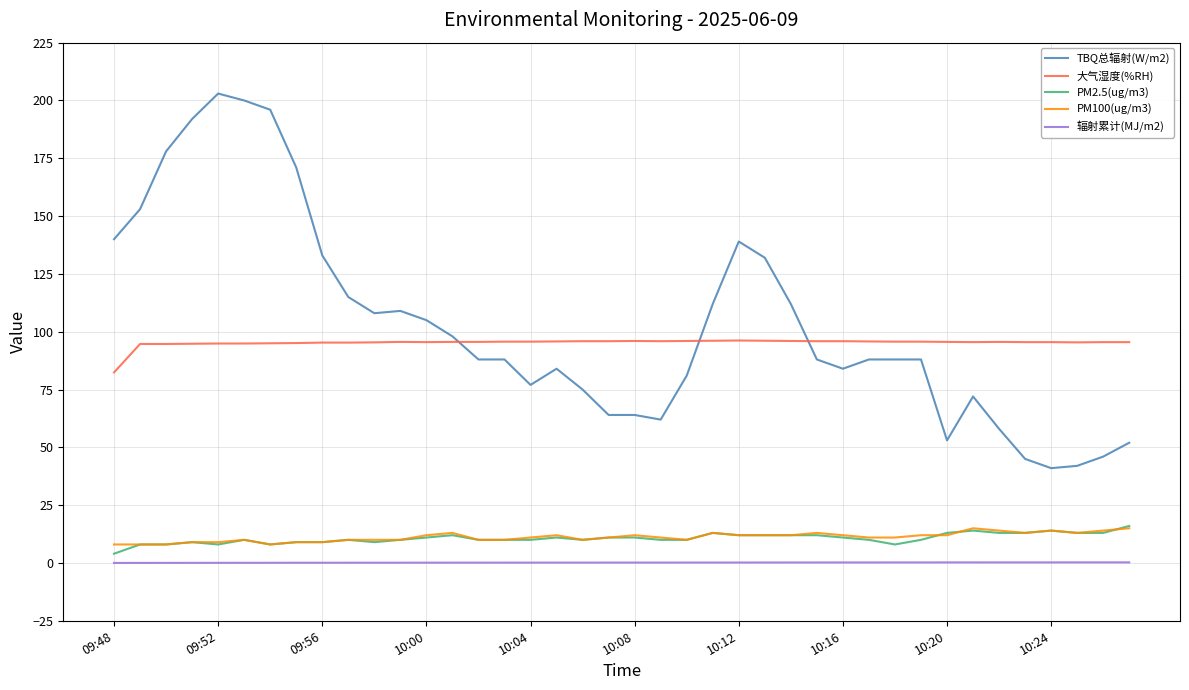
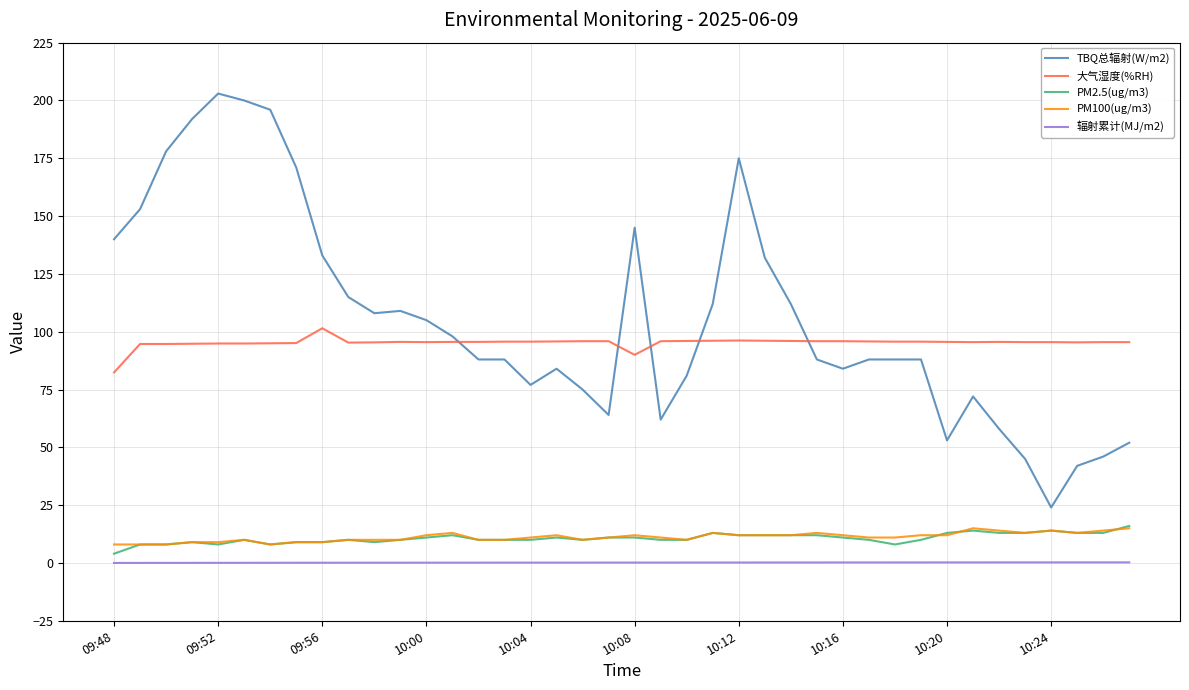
  {
    "TBQ总辐射(W/m2)": {
      "09:48": 140,
      "09:52": 203,
      "09:56": 133,
      "10:00": 105,
      "10:04": 77,
-     "10:08": 64,
-     "10:12": 139,
+     "10:08": 145,
+     "10:12": 175,
      "10:16": 84,
      "10:20": 53,
-     "10:24": 41
+     "10:24": 24
    },
    "大气湿度(%RH)": {
      "09:48": 82,
      "09:52": 95,
-     "09:56": 95,
+     "09:56": 102,
      "10:00": 96,
      "10:04": 96,
-     "10:08": 96,
+     "10:08": 90,
      "10:12": 96,
      "10:16": 96,
      "10:20": 96,
      "10:24": 96
    },
    "PM2.5(ug/m3)": {
      "09:48": 4
    },
    "PM100(ug/m3)": {
      "09:48": 8
    },
    "辐射累计(MJ/m2)": {
      "09:48": 0,
      "09:52": 0,
      "09:56": 0,
      "10:00": 0,
      "10:04": 0,
      "10:08": 0,
      "10:12": 0,
      "10:16": 0,
      "10:20": 0,
      "10:24": 0
    }
  }
